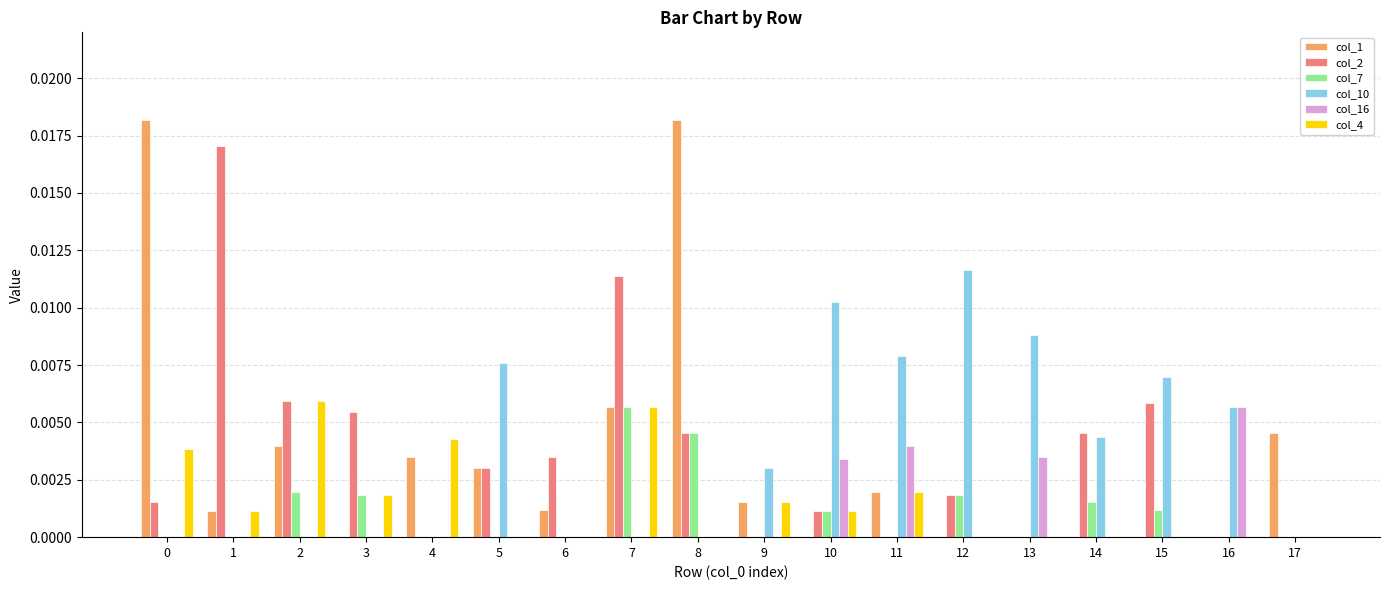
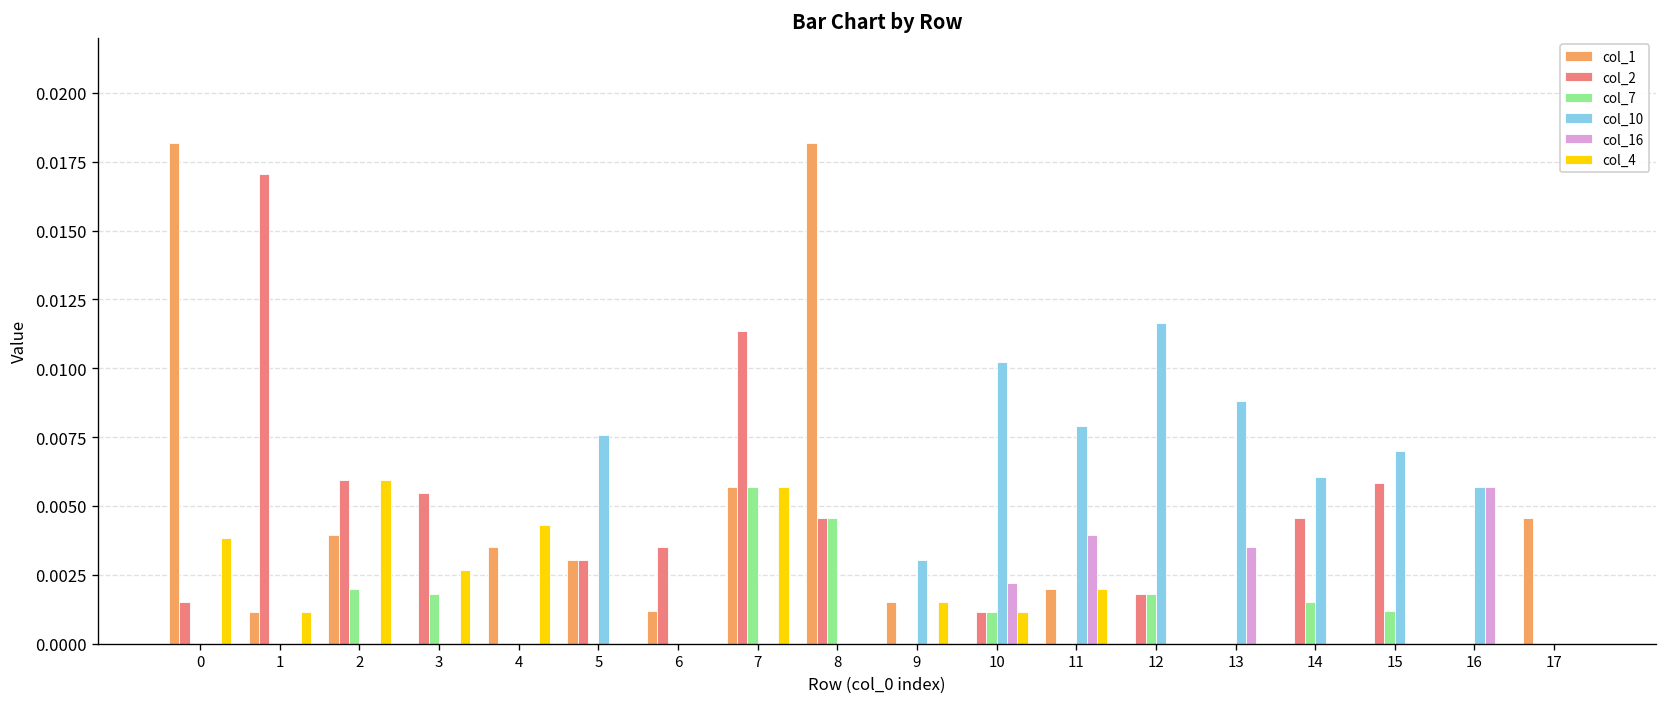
  {
    "col_7": {
      "0": 0.0000,
      "1": 0.0000,
      "2": 0.0020,
      "3": 0.0018,
      "4": 0.0000,
      "5": 0.0000,
      "6": 0.0000,
      "7": 0.0057,
      "8": 0.0045,
      "9": 0.0000,
      "10": 0.0011,
      "11": 0.0000,
      "12": 0.0018,
      "13": 0.0000,
      "14": 0.0015,
      "15": 0.0012,
      "16": 0.0000,
      "17": 0.0000
    },
    "col_10": {
      "0": 0.0000,
      "1": 0.0000,
      "2": 0.0000,
      "3": 0.0000,
      "4": 0.0000,
      "5": 0.0076,
      "6": 0.0000,
      "7": 0.0000,
      "8": 0.0000,
      "9": 0.0030,
      "10": 0.0102,
      "11": 0.0079,
      "12": 0.0116,
      "13": 0.0088,
-     "14": 0.0044,
+     "14": 0.0061,
      "15": 0.0070,
      "16": 0.0057,
      "17": 0.0000
    },
    "col_16": {
      "0": 0.0000,
      "1": 0.0000,
      "2": 0.0000,
      "3": 0.0000,
      "4": 0.0000,
      "5": 0.0000,
      "6": 0.0000,
      "7": 0.0000,
      "8": 0.0000,
      "9": 0.0000,
-     "10": 0.0034,
+     "10": 0.0022,
      "11": 0.0040,
      "12": 0.0000,
      "13": 0.0035,
      "14": 0.0000,
      "15": 0.0000,
      "16": 0.0057,
      "17": 0.0000
    },
    "col_4": {
      "0": 0.0038,
      "1": 0.0011,
      "2": 0.0059,
-     "3": 0.0018,
+     "3": 0.0027,
      "4": 0.0043,
      "5": 0.0000,
      "6": 0.0000,
      "7": 0.0057,
      "8": 0.0000,
      "9": 0.0015,
      "10": 0.0011,
      "11": 0.0020,
      "12": 0.0000,
      "13": 0.0000,
      "14": 0.0000,
      "15": 0.0000,
      "16": 0.0000,
      "17": 0.0000
    }
  }
